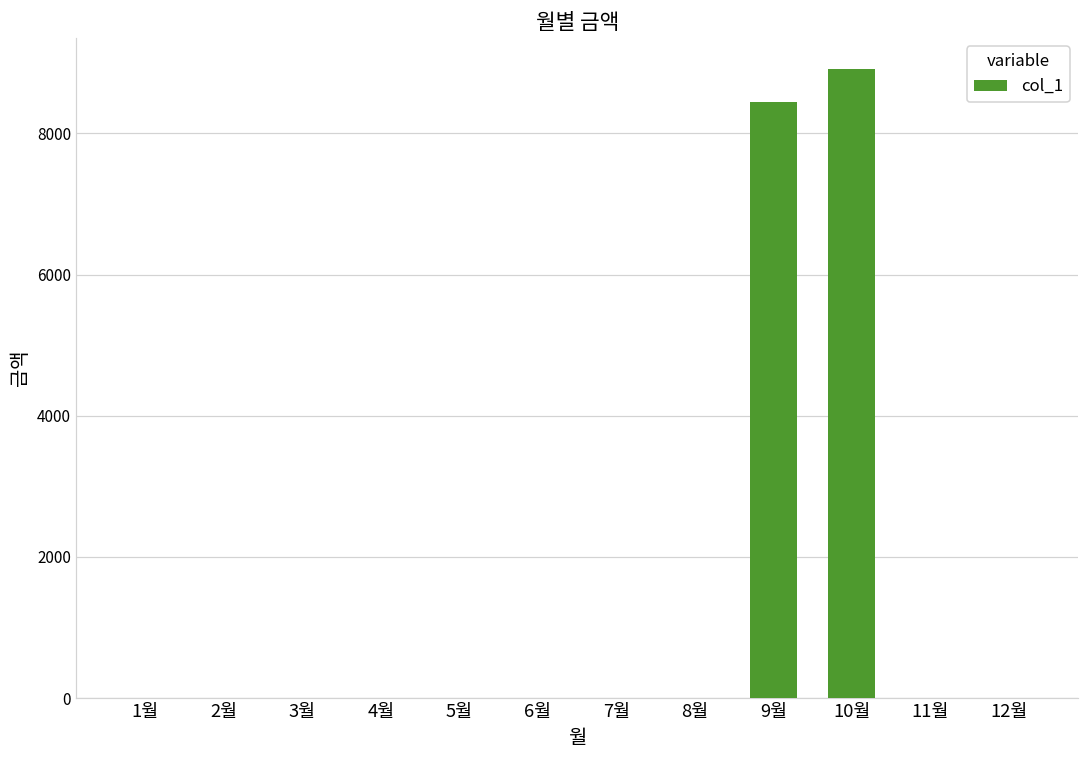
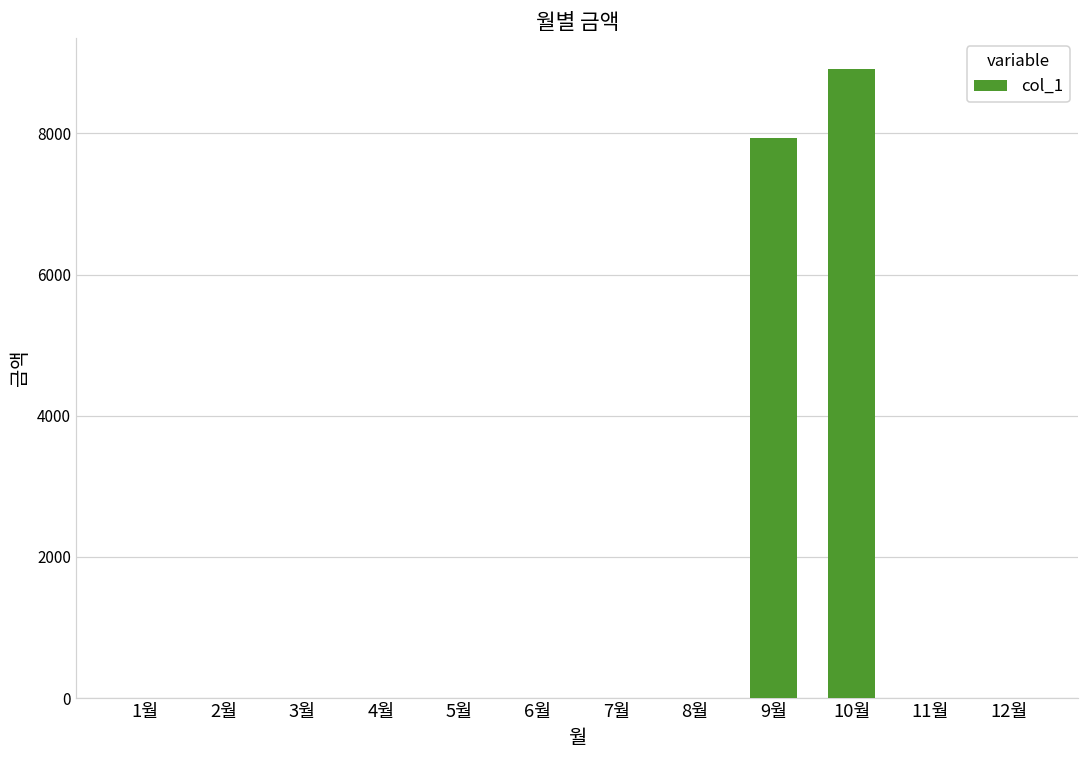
  {
    "1월": 0,
    "2월": 0,
    "3월": 0,
    "4월": 0,
    "5월": 0,
    "6월": 0,
    "7월": 0,
    "8월": 0,
-   "9월": 8400,
+   "9월": 7900,
    "10월": 8900,
    "11월": 0,
    "12월": 0
  }
